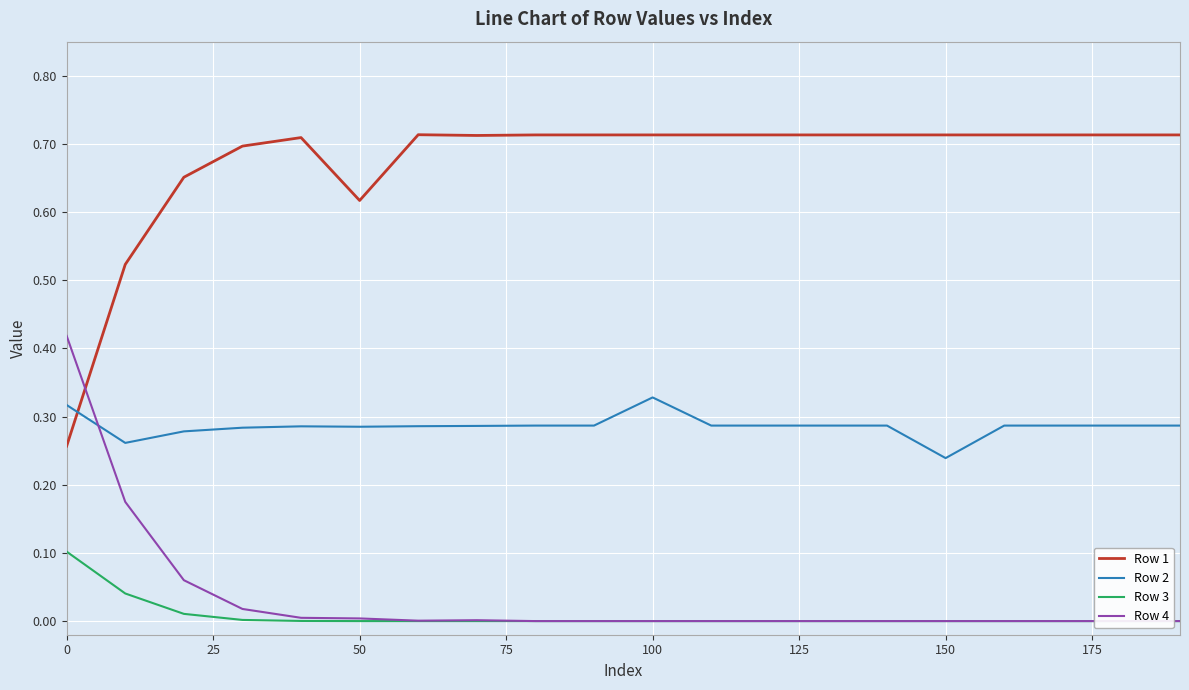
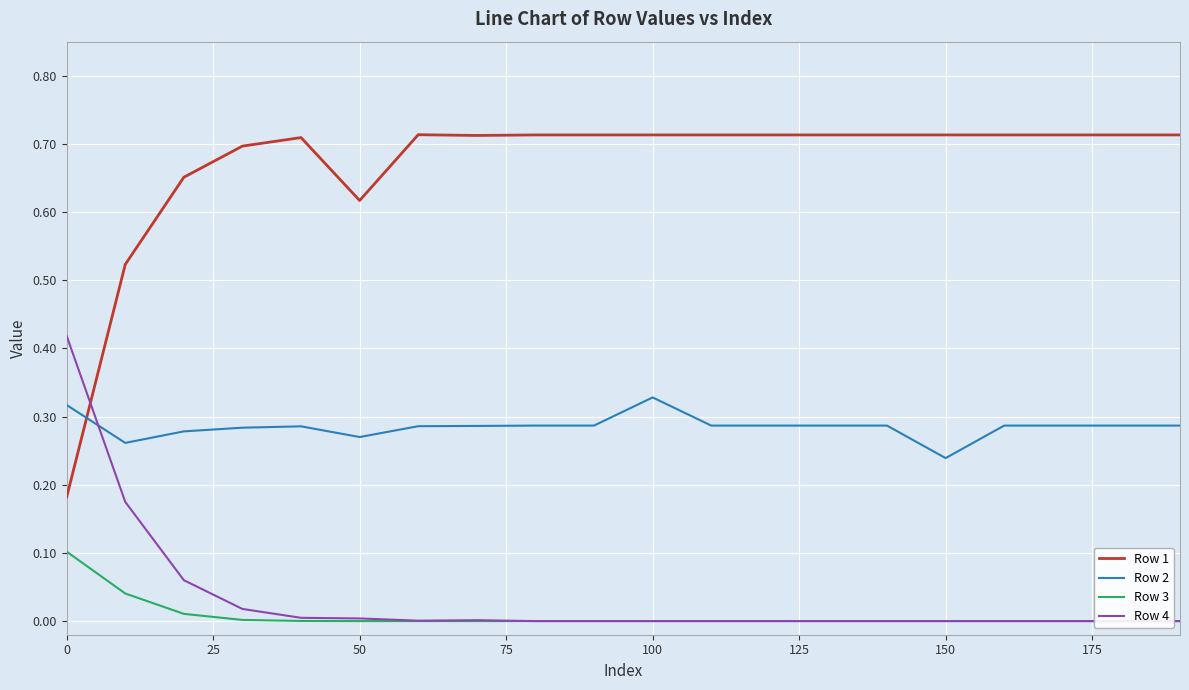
  {
    "Row 1": {
-     "0": 0.26,
+     "0": 0.18,
      "50": 0.62,
      "100": 0.71,
      "150": 0.71
    },
    "Row 2": {
      "0": 0.32,
-     "50": 0.29,
+     "50": 0.27,
      "100": 0.33,
      "150": 0.24
    },
    "Row 3": {
      "0": 0.10,
      "50": 0.00
    },
    "Row 4": {
      "0": 0.42,
      "50": 0.00
    }
  }
